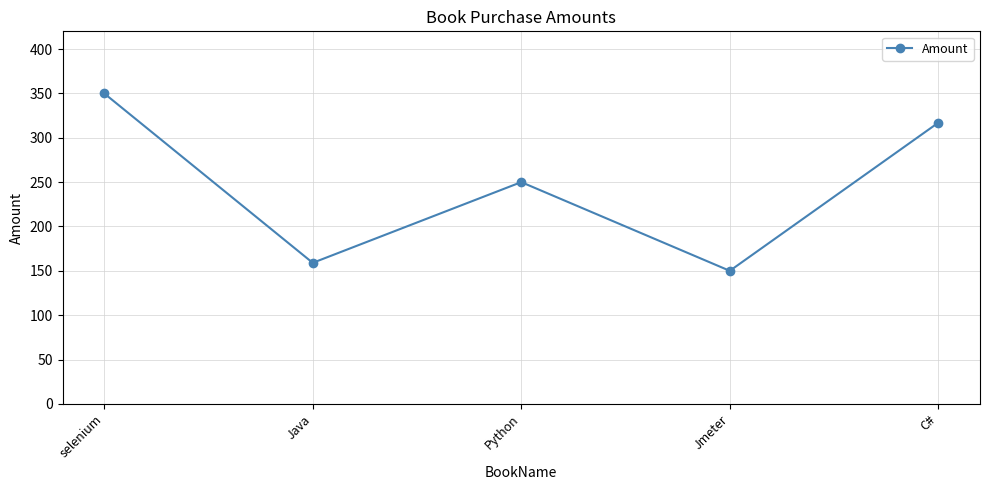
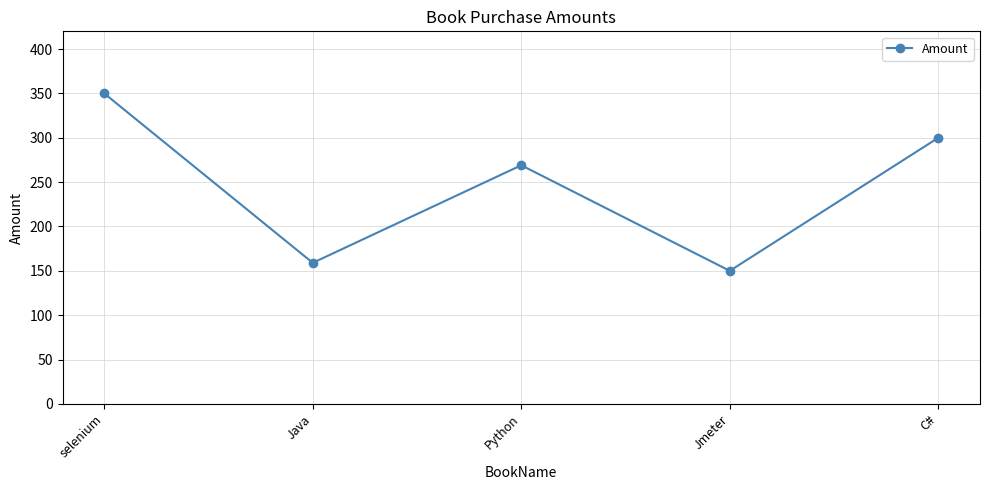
  {
    "selenium": 350,
    "Java": 160,
-   "Python": 250,
+   "Python": 270,
    "Jmeter": 150,
-   "C#": 320
+   "C#": 300
  }
